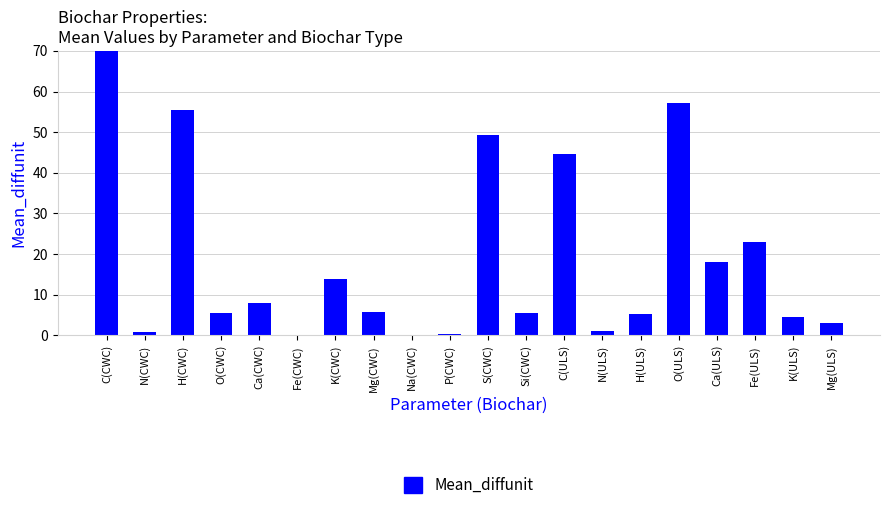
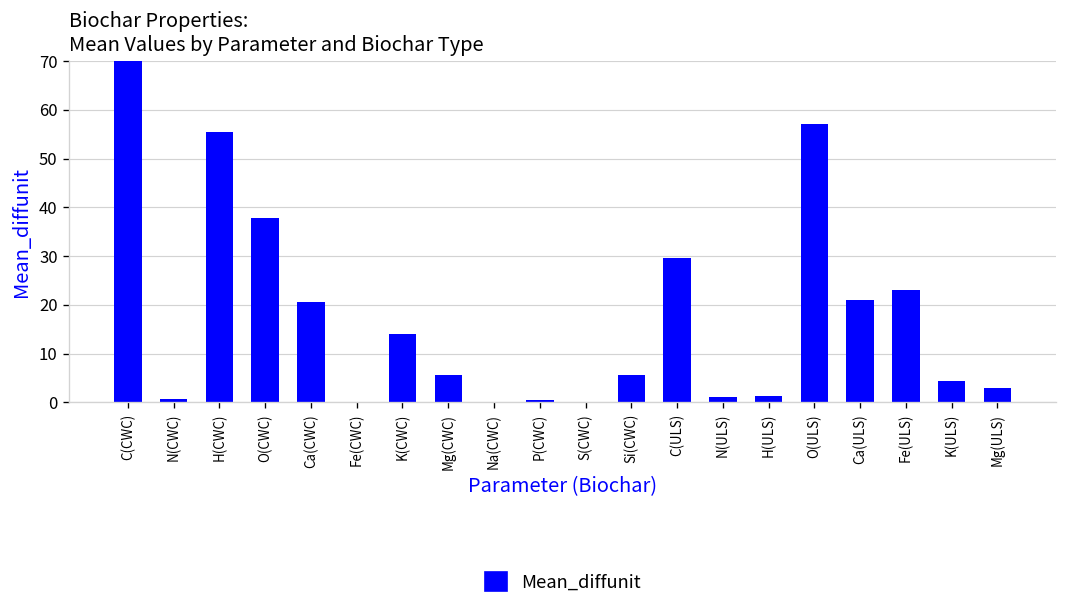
  {
    "N(CWC)": 1,
    "H(CWC)": 56,
-   "O(CWC)": 6,
-   "Ca(CWC)": 8,
+   "O(CWC)": 38,
+   "Ca(CWC)": 21,
    "K(CWC)": 14,
    "Mg(CWC)": 6,
-   "S(CWC)": 49,
+   "S(CWC)": 0,
    "Si(CWC)": 6,
-   "C(ULS)": 45,
+   "C(ULS)": 30,
    "N(ULS)": 1,
-   "H(ULS)": 5,
+   "H(ULS)": 1,
    "O(ULS)": 57,
-   "Ca(ULS)": 18,
+   "Ca(ULS)": 21,
    "Fe(ULS)": 23,
    "K(ULS)": 4,
    "Mg(ULS)": 3
  }
